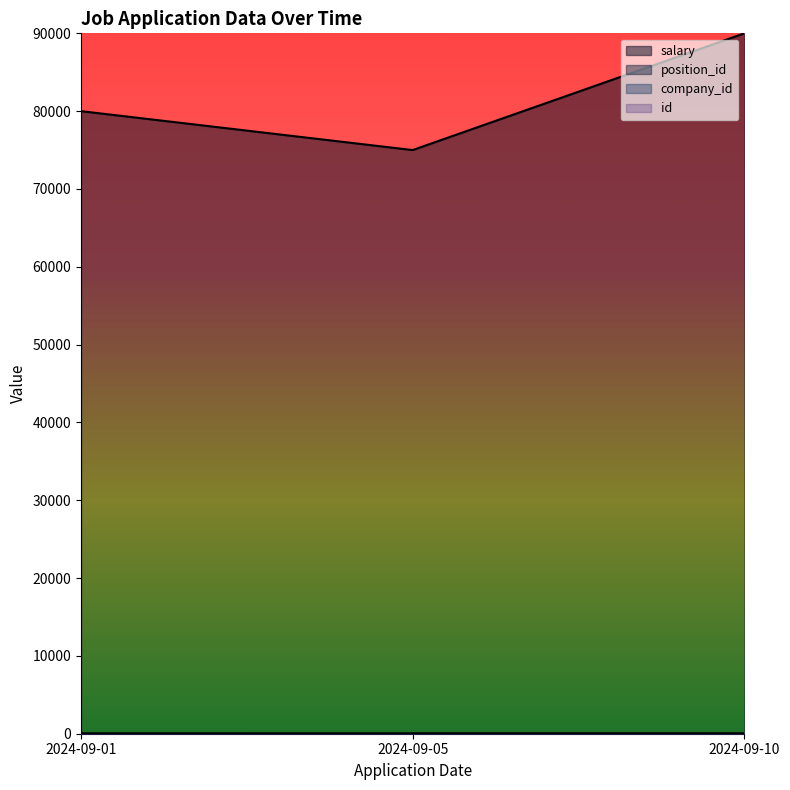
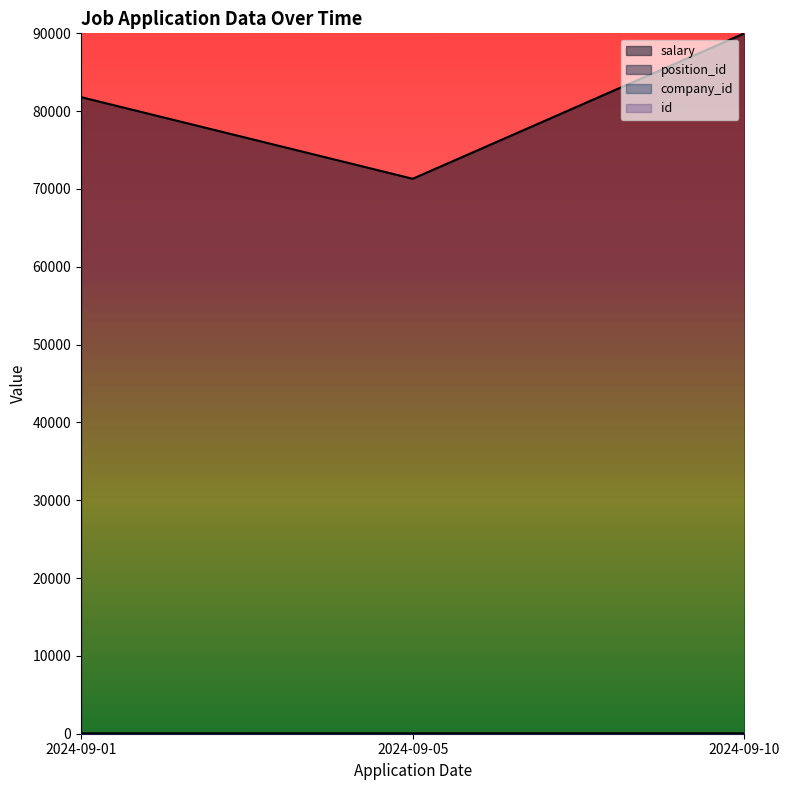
  {
    "salary": {
-     "2024-09-01": 80000,
-     "2024-09-05": 75000,
+     "2024-09-01": 82000,
+     "2024-09-05": 71000,
      "2024-09-10": 90000
    },
    "id": {
      "2024-09-01": 0,
      "2024-09-05": 0,
      "2024-09-10": 0
    }
  }
